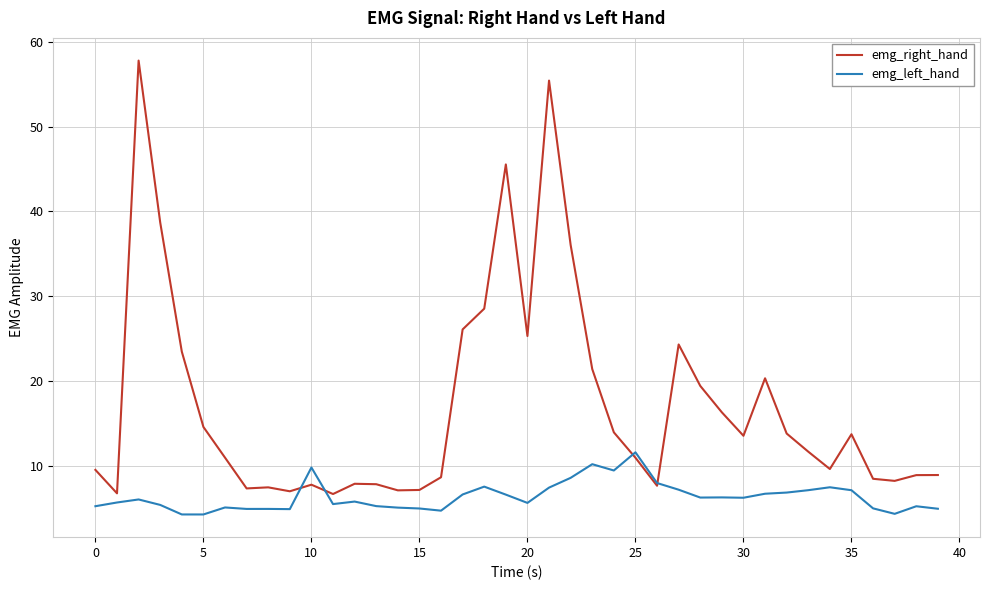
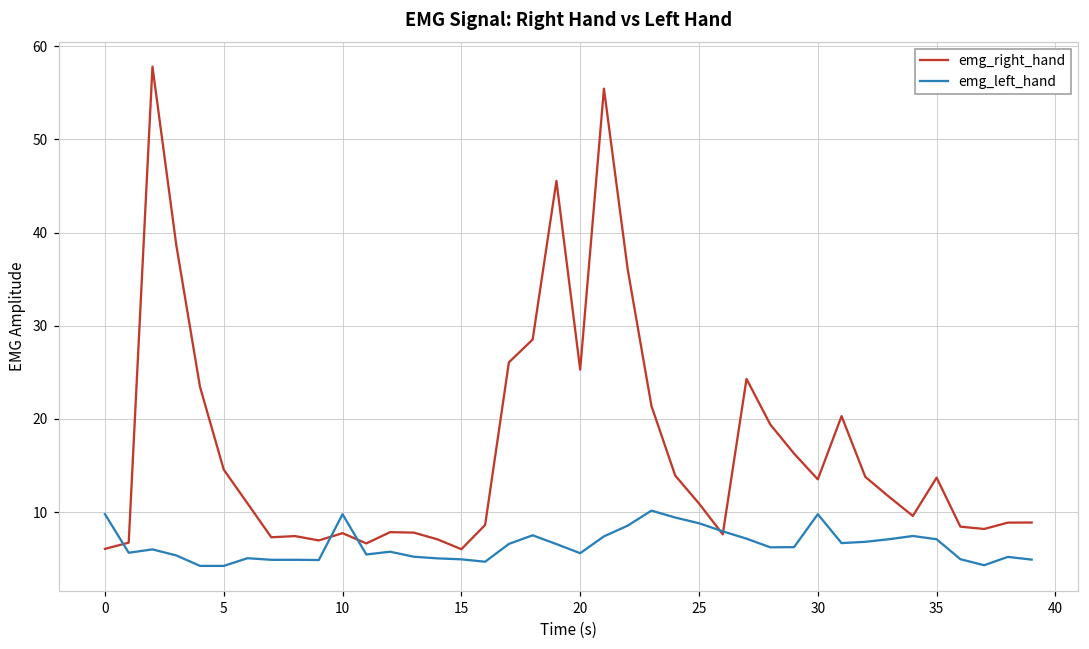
  {
    "emg_right_hand": {
-     "0": 9,
+     "0": 6,
      "5": 15,
      "10": 8,
-     "15": 7,
+     "15": 6,
      "20": 25,
      "25": 11,
      "30": 14,
      "35": 14
    },
    "emg_left_hand": {
-     "0": 5,
+     "0": 10,
      "5": 4,
      "10": 10,
      "15": 5,
      "20": 6,
-     "25": 12,
-     "30": 6,
+     "25": 9,
+     "30": 10,
      "35": 7
    }
  }
